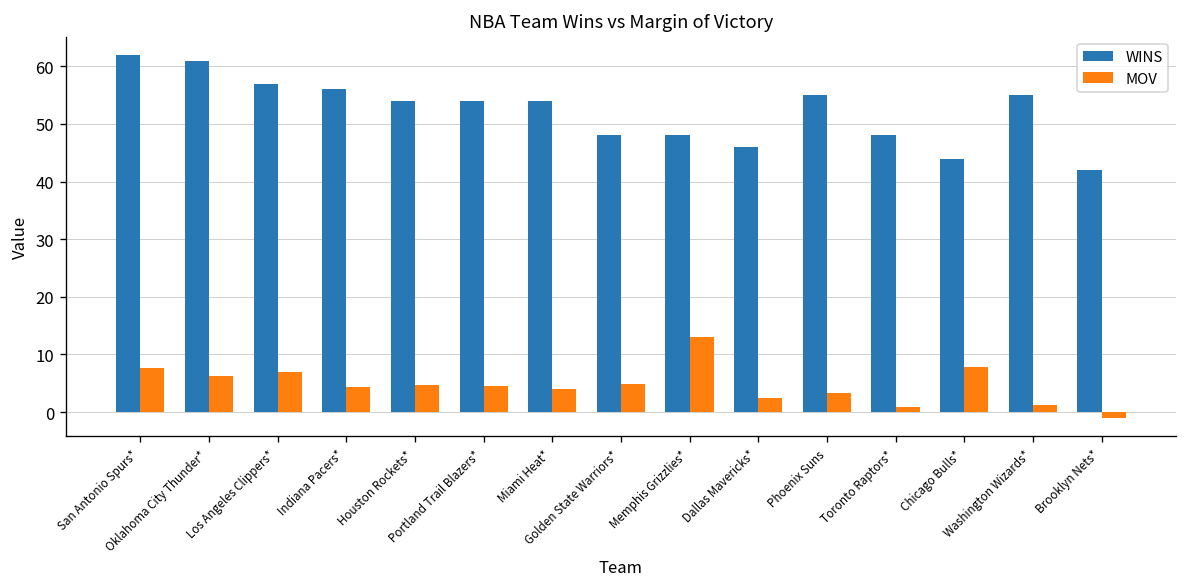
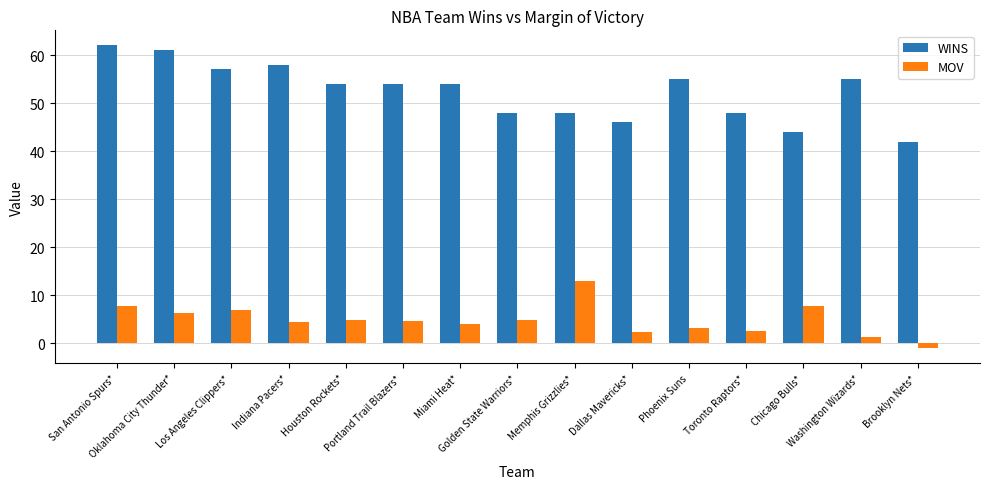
  {
    "WINS": {
      "San Antonio Spurs*": 62,
      "Oklahoma City Thunder*": 61,
      "Los Angeles Clippers*": 57,
-     "Indiana Pacers*": 56,
+     "Indiana Pacers*": 58,
      "Houston Rockets*": 54,
      "Portland Trail Blazers*": 54,
      "Miami Heat*": 54,
      "Golden State Warriors*": 48,
      "Memphis Grizzlies*": 48,
      "Dallas Mavericks*": 46,
      "Phoenix Suns": 55,
      "Toronto Raptors*": 48,
      "Chicago Bulls*": 44,
      "Washington Wizards*": 55,
      "Brooklyn Nets*": 42
    },
    "MOV": {
      "San Antonio Spurs*": 8,
      "Oklahoma City Thunder*": 6,
      "Los Angeles Clippers*": 7,
      "Indiana Pacers*": 4,
      "Houston Rockets*": 5,
      "Portland Trail Blazers*": 5,
      "Miami Heat*": 4,
      "Golden State Warriors*": 5,
      "Memphis Grizzlies*": 13,
      "Dallas Mavericks*": 2,
      "Phoenix Suns": 3,
-     "Toronto Raptors*": 1,
+     "Toronto Raptors*": 3,
      "Chicago Bulls*": 8,
      "Washington Wizards*": 1,
      "Brooklyn Nets*": -1
    }
  }
